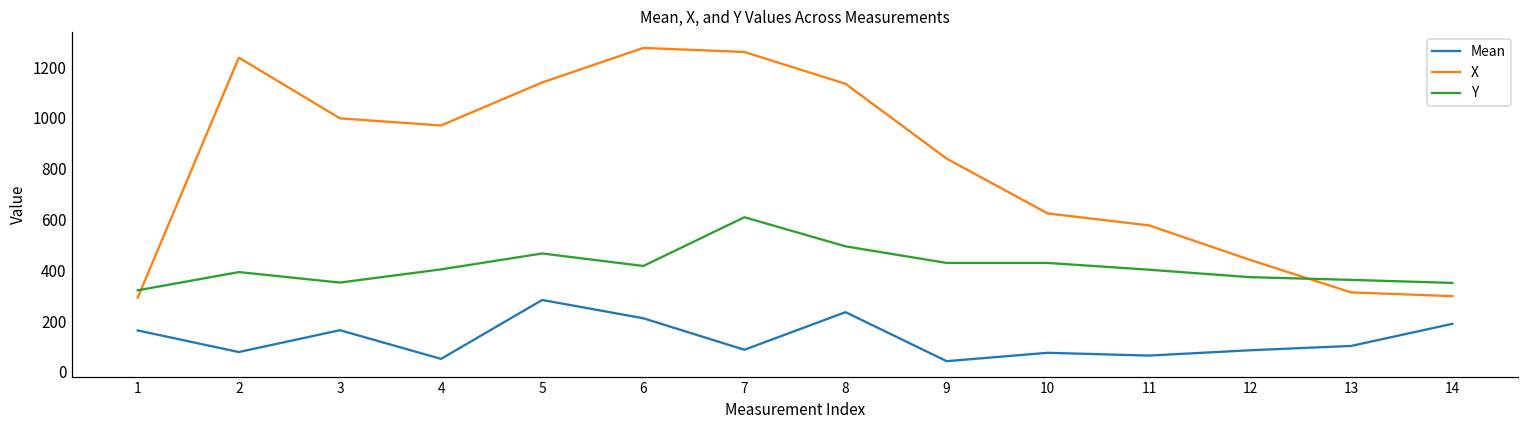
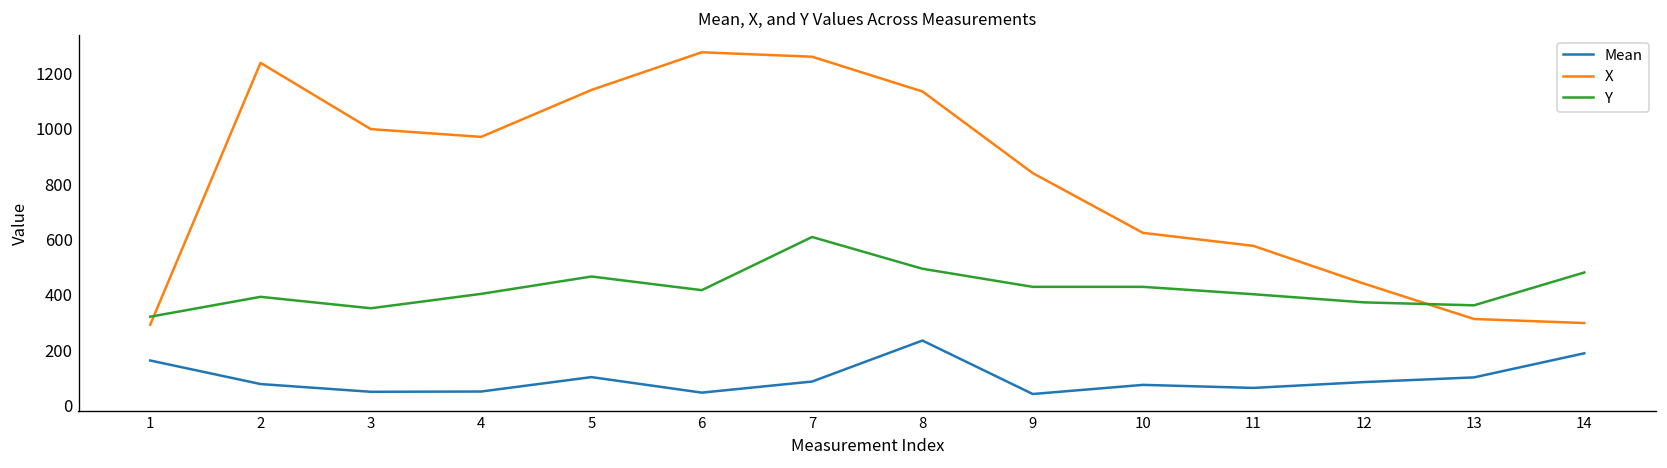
  {
    "Mean": {
      "1": 160,
      "2": 80,
-     "3": 160,
+     "3": 50,
      "4": 50,
-     "5": 280,
-     "6": 210,
+     "5": 100,
+     "6": 50,
      "7": 90,
      "8": 240,
      "9": 40,
      "10": 80,
      "11": 60,
      "12": 90,
      "13": 100,
      "14": 190
    },
    "X": {
      "1": 290,
      "2": 1240,
      "3": 1000,
      "4": 970,
      "5": 1140,
      "6": 1280,
      "7": 1260,
      "8": 1130,
      "9": 840,
      "10": 620,
      "11": 580,
      "12": 440,
      "13": 310,
      "14": 300
    },
    "Y": {
      "1": 320,
      "2": 390,
      "3": 350,
      "4": 400,
      "5": 470,
      "6": 420,
      "7": 610,
      "8": 490,
      "9": 430,
      "10": 430,
      "11": 400,
      "12": 370,
      "13": 360,
-     "14": 350
+     "14": 480
    }
  }
